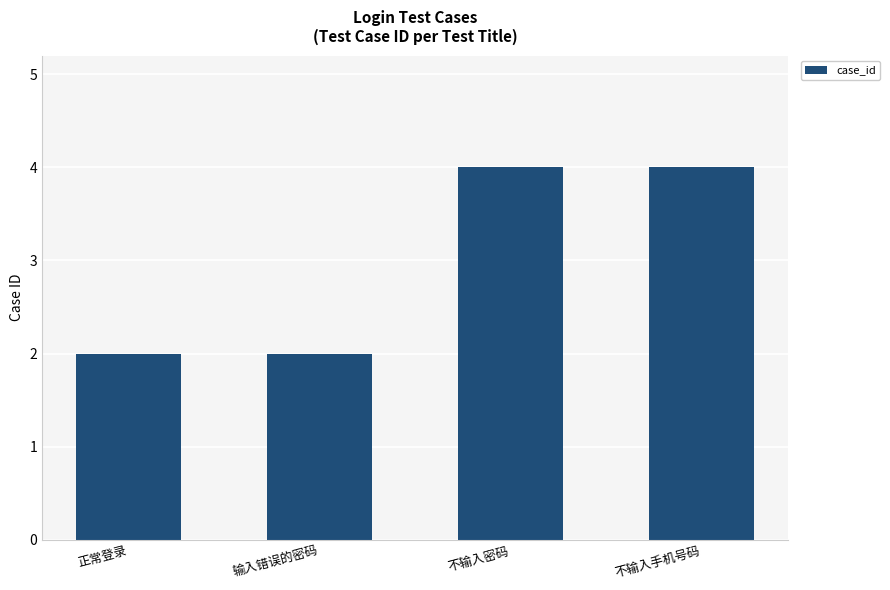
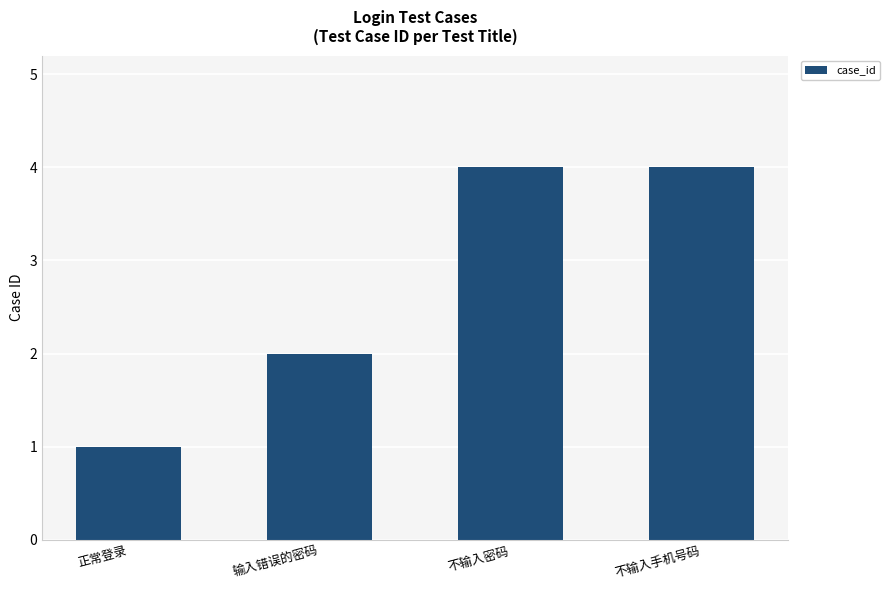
  {
-   "正常登录": 2,
+   "正常登录": 1,
    "输入错误的密码": 2,
    "不输入密码": 4,
    "不输入手机号码": 4
  }
